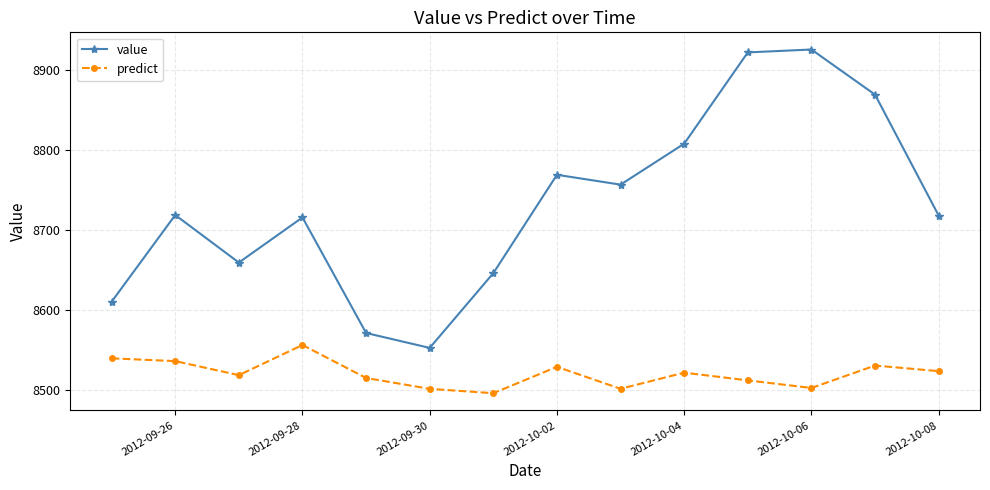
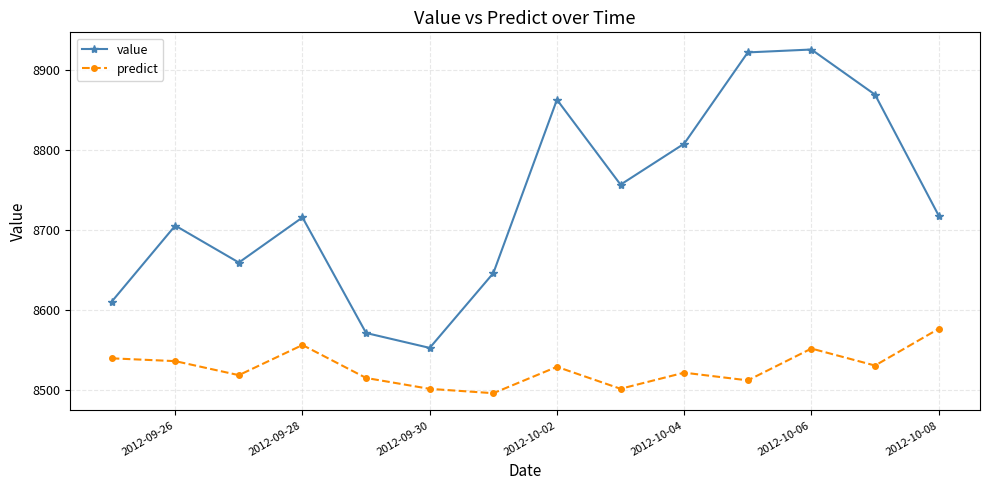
  {
    "value": {
-     "2012-09-26": 8720,
+     "2012-09-26": 8710,
      "2012-09-28": 8720,
      "2012-09-30": 8550,
-     "2012-10-02": 8770,
+     "2012-10-02": 8860,
      "2012-10-04": 8810,
      "2012-10-06": 8930,
      "2012-10-08": 8720
    },
    "predict": {
      "2012-09-26": 8540,
      "2012-09-28": 8560,
      "2012-09-30": 8500,
      "2012-10-02": 8530,
      "2012-10-04": 8520,
-     "2012-10-06": 8500,
-     "2012-10-08": 8520
+     "2012-10-06": 8550,
+     "2012-10-08": 8580
    }
  }
